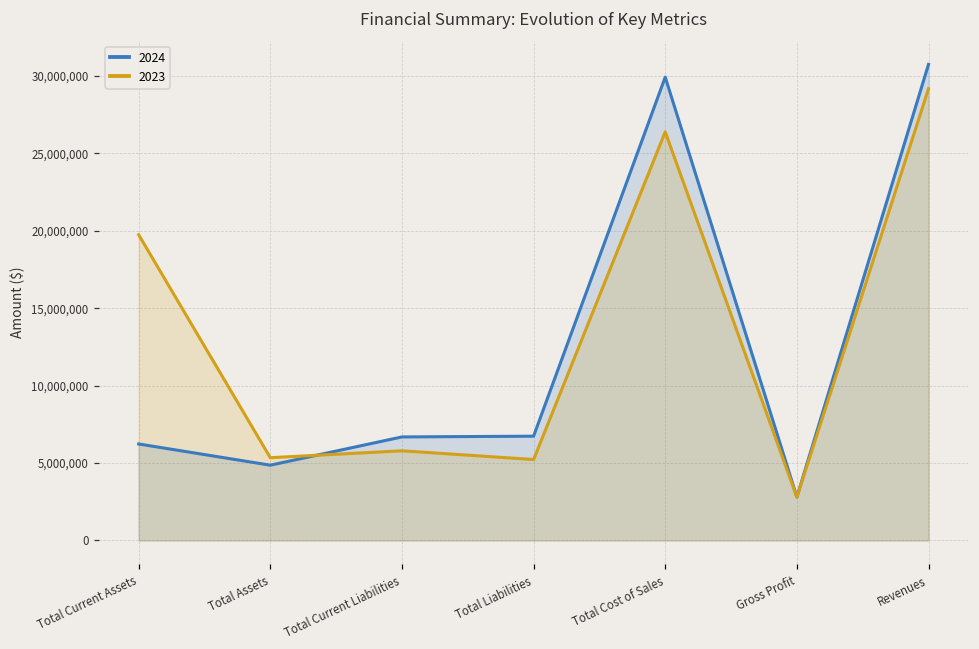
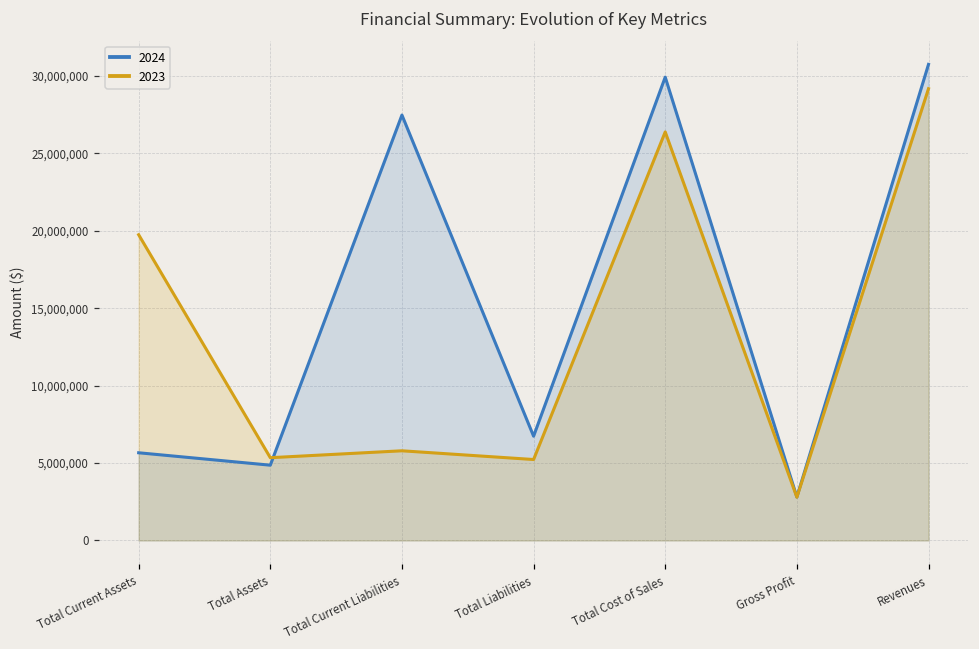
  {
    "2024": {
-     "Total Current Assets": "6,200,000",
+     "Total Current Assets": "5,700,000",
      "Total Assets": "4,900,000",
-     "Total Current Liabilities": "6,700,000",
+     "Total Current Liabilities": "27,500,000",
      "Total Liabilities": "6,700,000",
      "Total Cost of Sales": "29,900,000",
      "Revenues": "30,700,000"
    },
    "2023": {
      "Total Current Assets": "19,700,000",
      "Total Assets": "5,300,000",
      "Total Current Liabilities": "5,800,000",
      "Total Liabilities": "5,200,000",
      "Total Cost of Sales": "26,400,000",
      "Revenues": "29,200,000"
    }
  }
